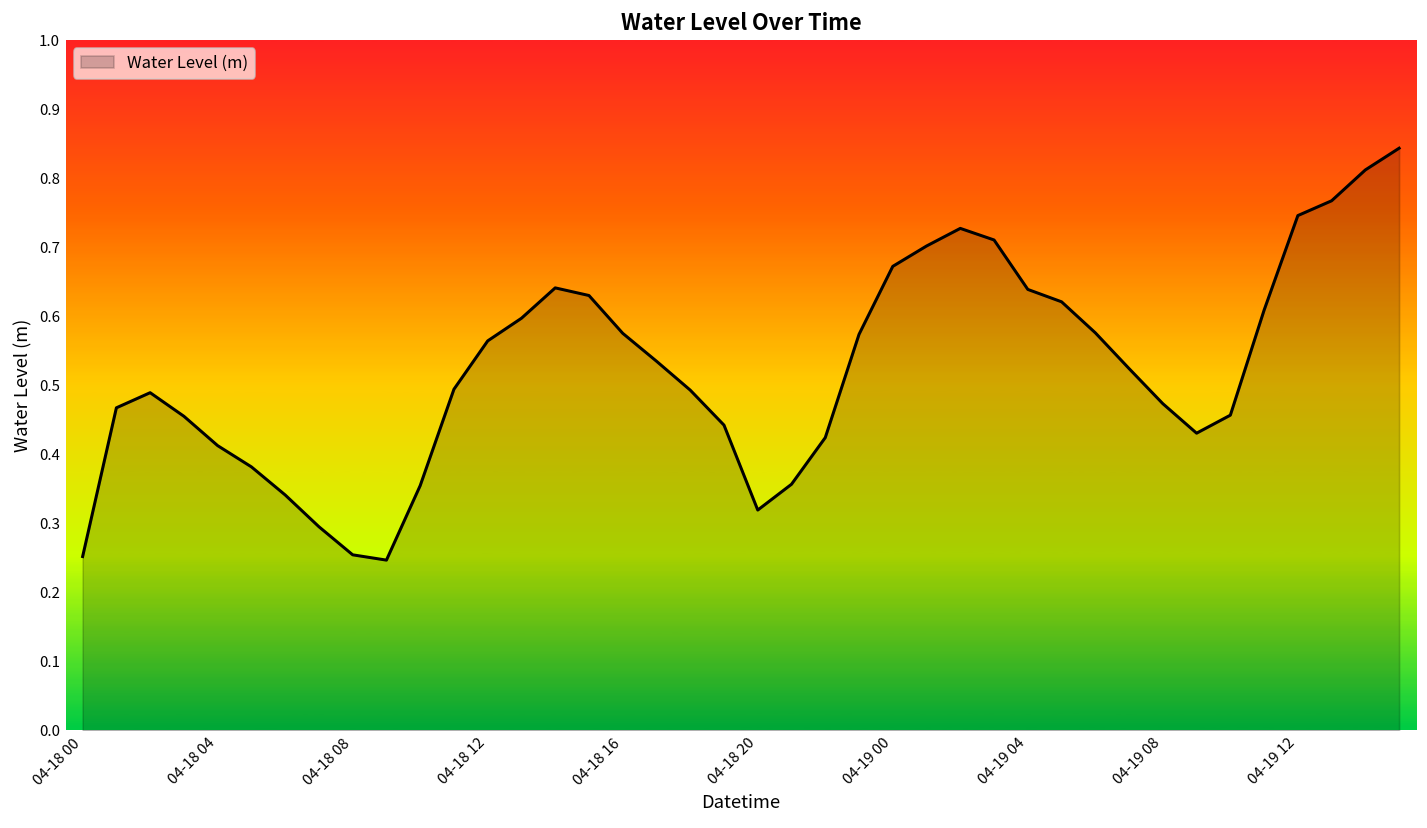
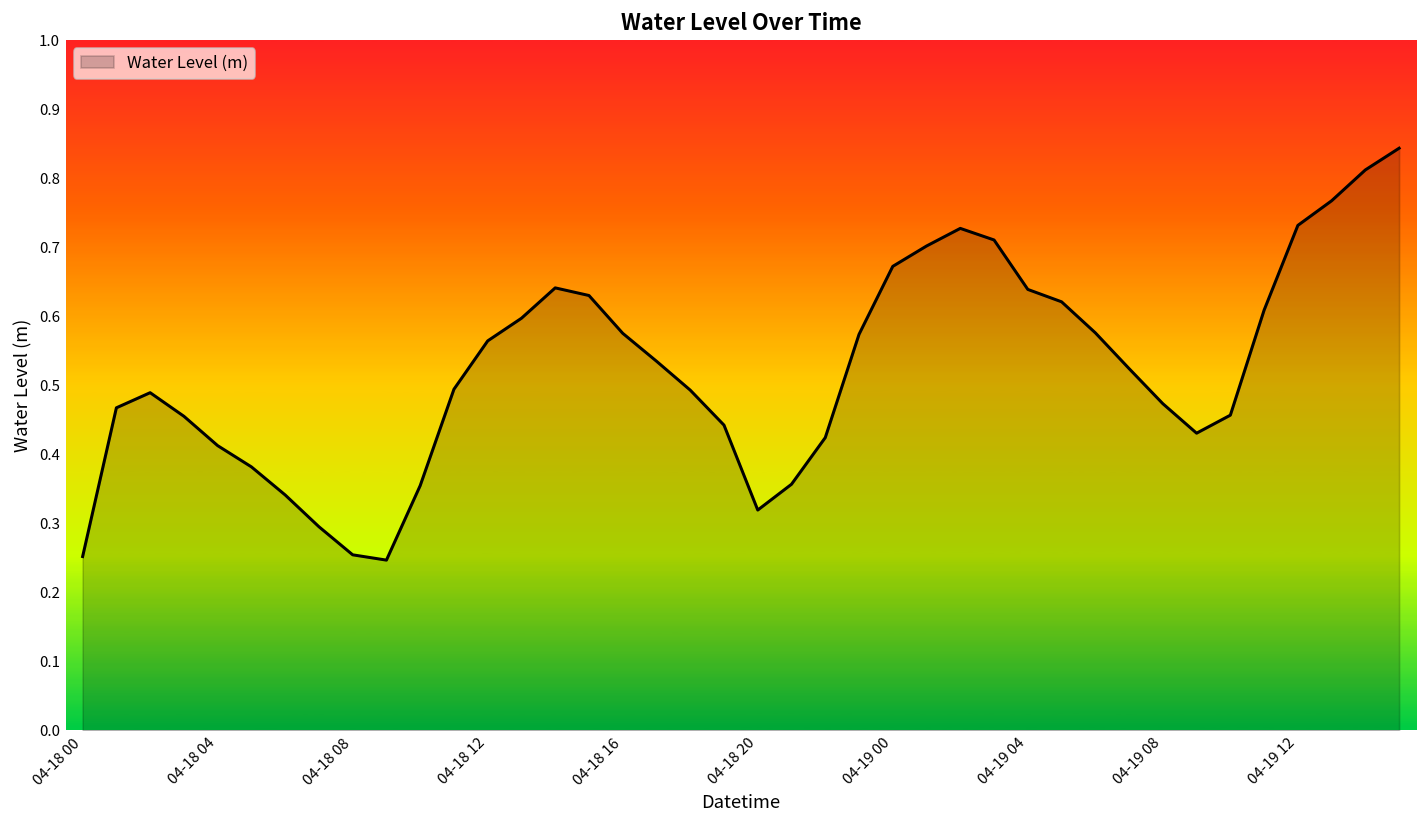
  {
    "04-18 00": 0.25,
    "04-18 04": 0.41,
    "04-18 08": 0.25,
    "04-18 12": 0.56,
    "04-18 16": 0.58,
    "04-18 20": 0.32,
    "04-19 00": 0.67,
    "04-19 04": 0.64,
    "04-19 08": 0.47,
-   "04-19 12": 0.75
+   "04-19 12": 0.73
  }
